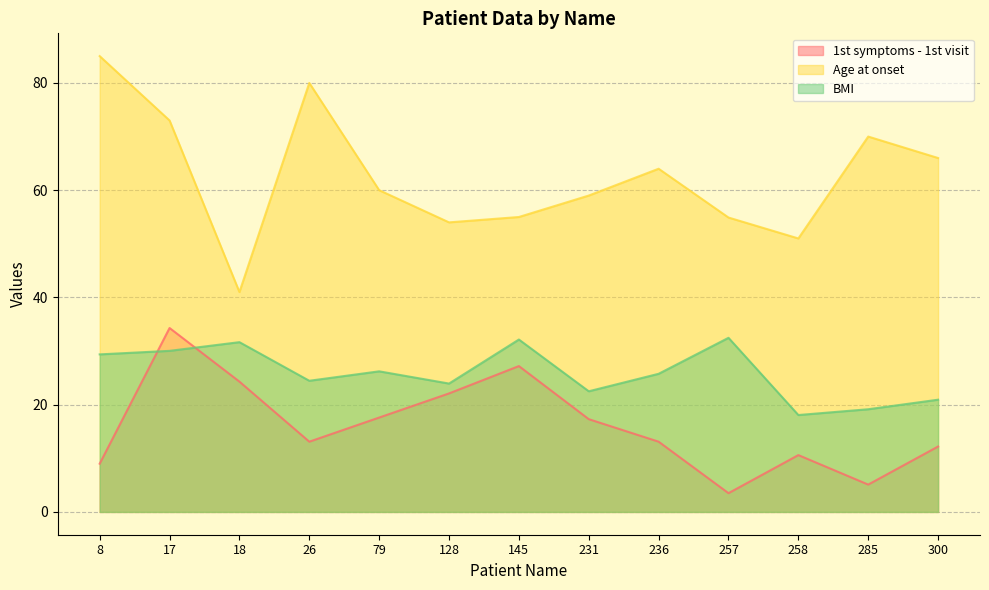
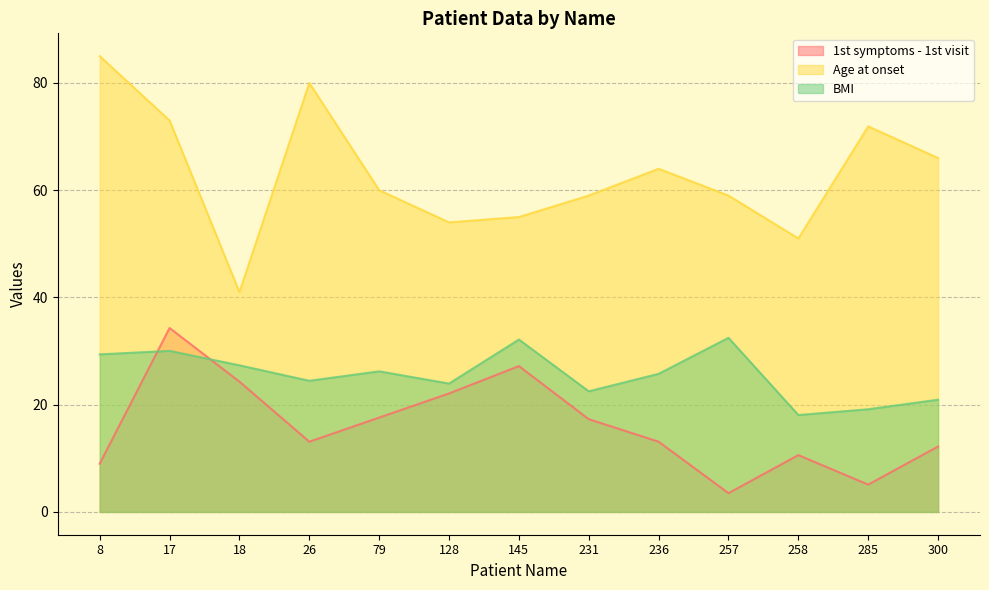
  {
    "1st symptoms - 1st visit": {
      "8": 9,
      "17": 34,
      "18": 24,
      "26": 13,
      "79": 18,
      "128": 22,
      "145": 27,
      "231": 17,
      "236": 13,
      "257": 4,
      "258": 11,
      "285": 5,
      "300": 12
    },
    "Age at onset": {
      "8": 85,
      "17": 73,
      "18": 41,
      "26": 80,
      "79": 60,
      "128": 54,
      "145": 55,
      "231": 59,
      "236": 64,
-     "257": 55,
+     "257": 59,
      "258": 51,
-     "285": 70,
+     "285": 72,
      "300": 66
    },
    "BMI": {
      "8": 29,
      "17": 30,
-     "18": 32,
+     "18": 27,
      "26": 24,
      "79": 26,
      "128": 24,
      "145": 32,
      "231": 23,
      "236": 26,
      "257": 32,
      "258": 18,
      "285": 19,
      "300": 21
    }
  }
